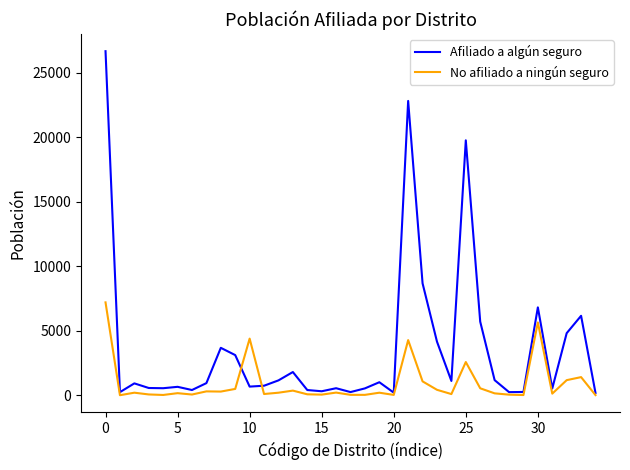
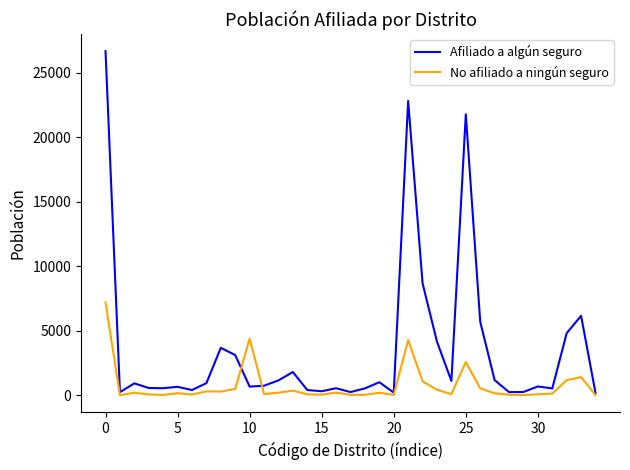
  {
    "Afiliado a algún seguro": {
      "0": 26700,
      "5": 700,
      "10": 700,
      "15": 300,
-     "25": 19800,
-     "30": 6800
+     "25": 21800,
+     "30": 700
    },
    "No afiliado a ningún seguro": {
      "0": 7200,
      "5": 200,
      "10": 4400,
      "15": 100,
      "25": 2600,
-     "30": 5700
+     "30": 100
    }
  }
